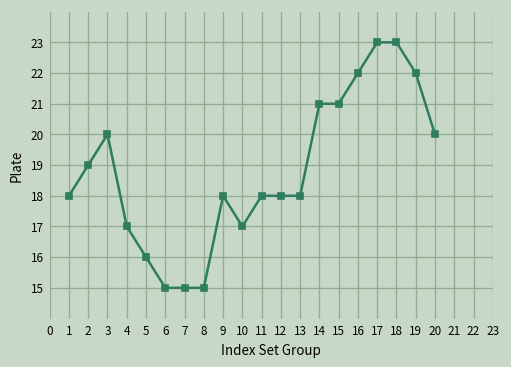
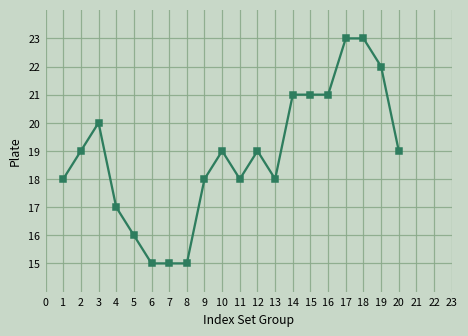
  {
    "1": 18,
    "2": 19,
    "3": 20,
    "4": 17,
    "5": 16,
    "6": 15,
    "7": 15,
    "8": 15,
    "9": 18,
-   "10": 17,
+   "10": 19,
    "11": 18,
-   "12": 18,
+   "12": 19,
    "13": 18,
    "14": 21,
    "15": 21,
-   "16": 22,
+   "16": 21,
    "17": 23,
    "18": 23,
    "19": 22,
-   "20": 20
+   "20": 19
  }
